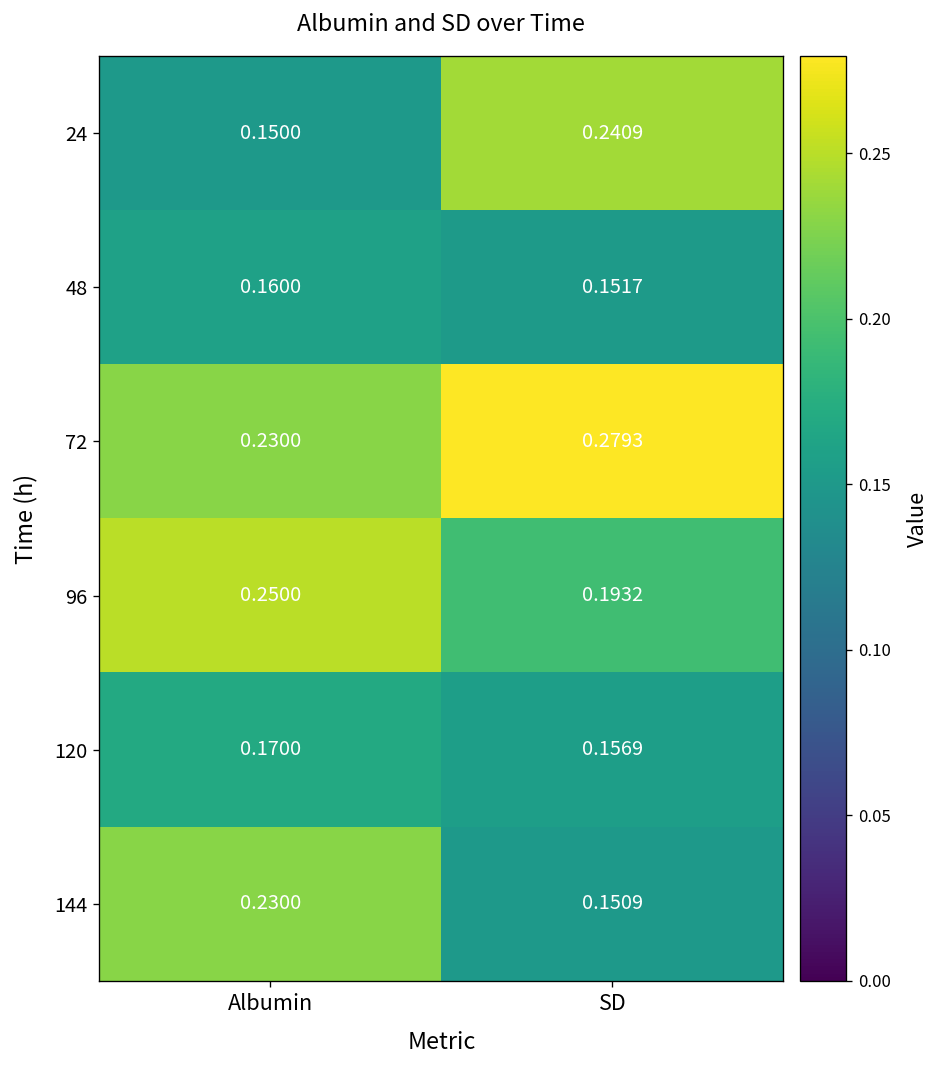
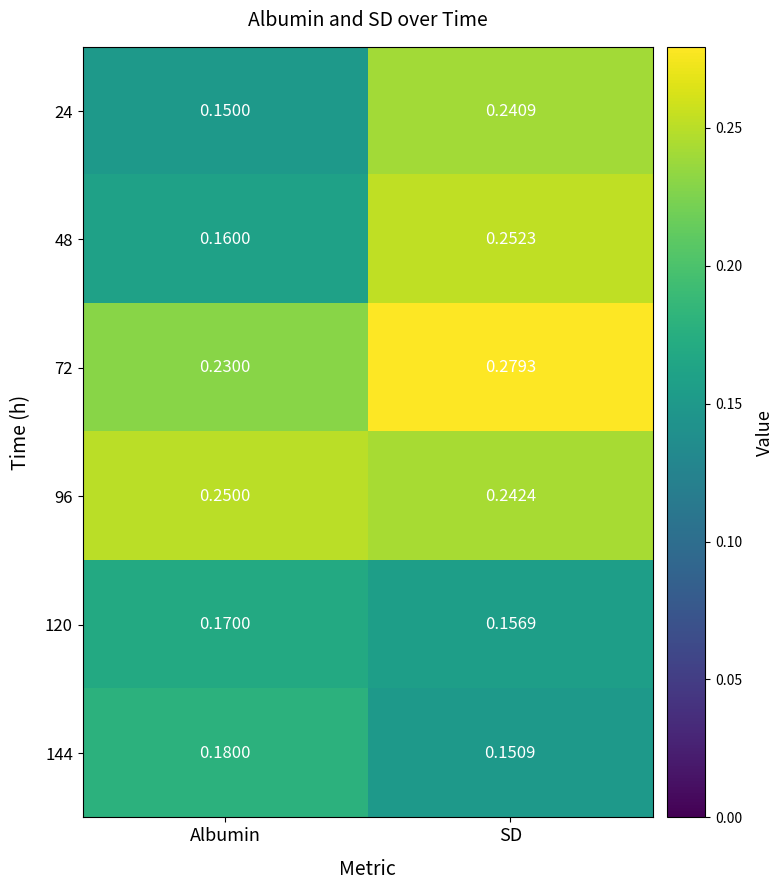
  {
    "24": {
      "Albumin": 0.1500,
      "SD": 0.2409
    },
    "48": {
      "Albumin": 0.1600,
-     "SD": 0.1517
+     "SD": 0.2523
    },
    "72": {
      "Albumin": 0.2300,
      "SD": 0.2793
    },
    "96": {
      "Albumin": 0.2500,
-     "SD": 0.1932
+     "SD": 0.2424
    },
    "120": {
      "Albumin": 0.1700,
      "SD": 0.1569
    },
    "144": {
-     "Albumin": 0.2300,
+     "Albumin": 0.1800,
      "SD": 0.1509
    }
  }
